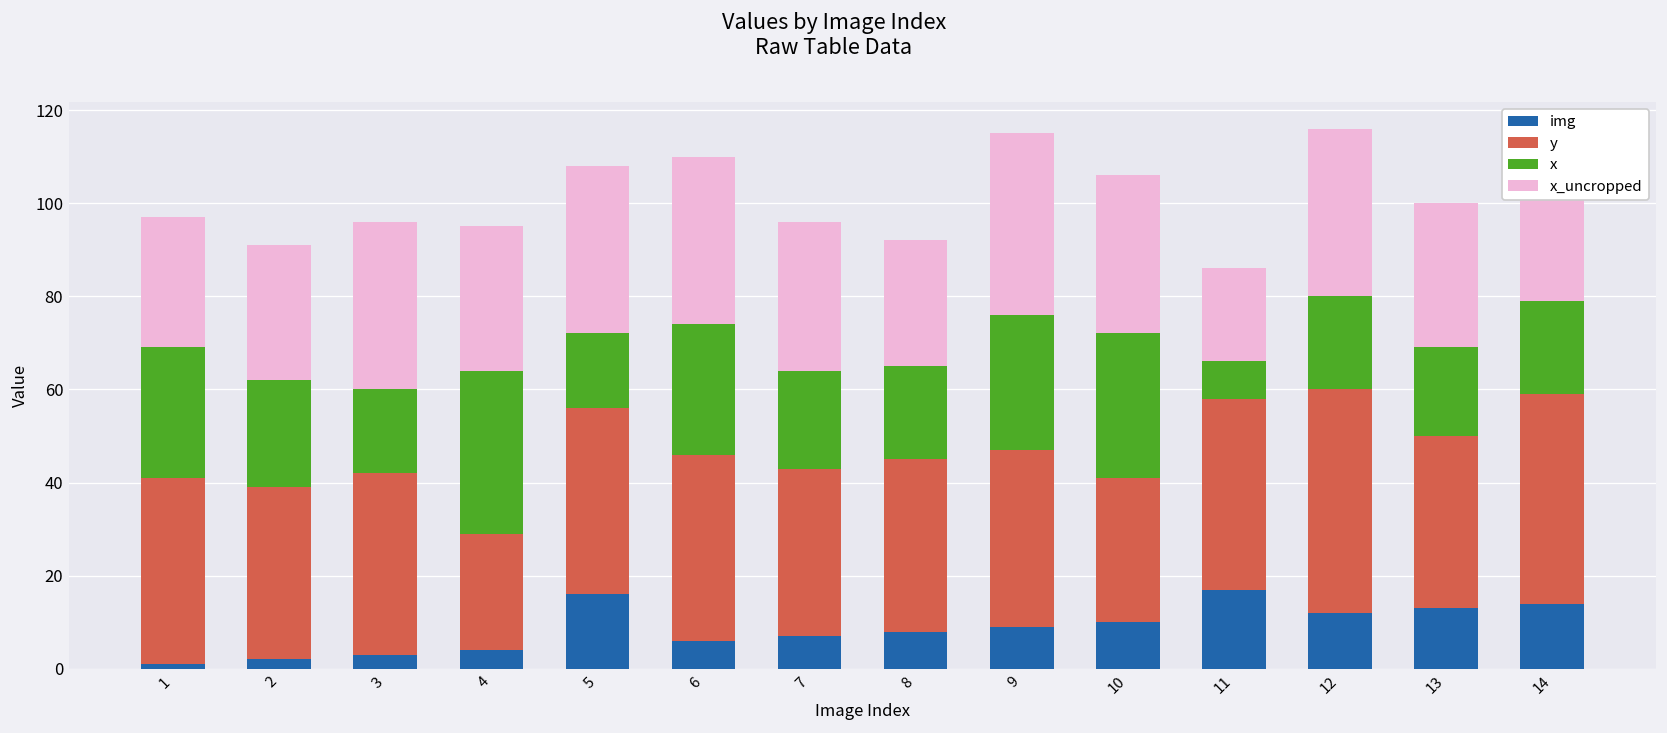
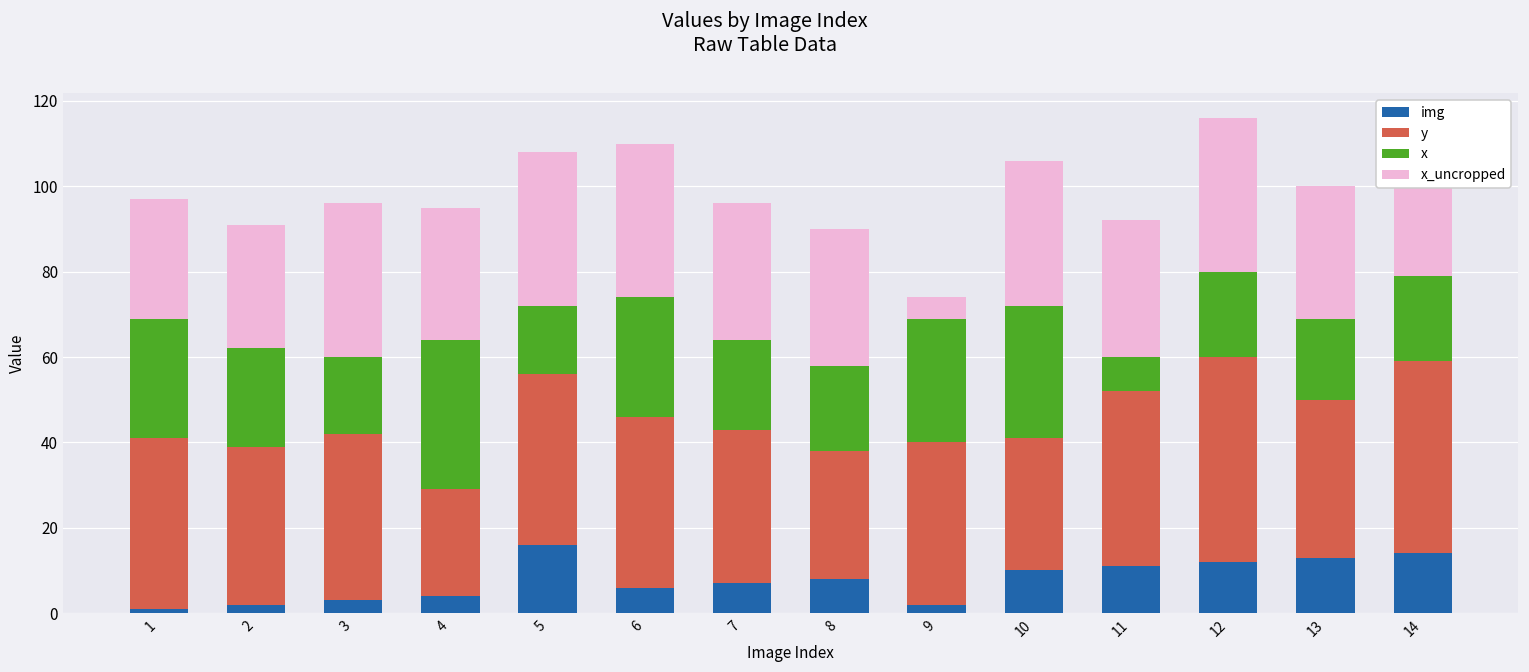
  {
    "img": {
      "1": 1,
      "2": 2,
      "3": 3,
      "4": 4,
      "5": 16,
      "6": 6,
      "7": 7,
      "8": 8,
-     "9": 9,
+     "9": 2,
      "10": 10,
-     "11": 17,
+     "11": 11,
      "12": 12,
      "13": 13,
      "14": 14
    },
    "y": {
      "1": 40,
      "2": 37,
      "3": 39,
      "4": 25,
      "5": 40,
      "6": 40,
      "7": 36,
-     "8": 37,
+     "8": 30,
      "9": 38,
      "10": 31,
      "11": 41,
      "12": 48,
      "13": 37,
      "14": 45
    },
    "x": {
      "1": 28,
      "2": 23,
      "3": 18,
      "4": 35,
      "5": 16,
      "6": 28,
      "7": 21,
      "8": 20,
      "9": 29,
      "10": 31,
      "11": 8,
      "12": 20,
      "13": 19,
      "14": 20
    },
    "x_uncropped": {
      "1": 28,
      "2": 29,
      "3": 36,
      "4": 31,
      "5": 36,
      "6": 36,
      "7": 32,
-     "8": 27,
-     "9": 39,
+     "8": 32,
+     "9": 5,
      "10": 34,
-     "11": 20,
+     "11": 32,
      "12": 36,
      "13": 31
    }
  }
